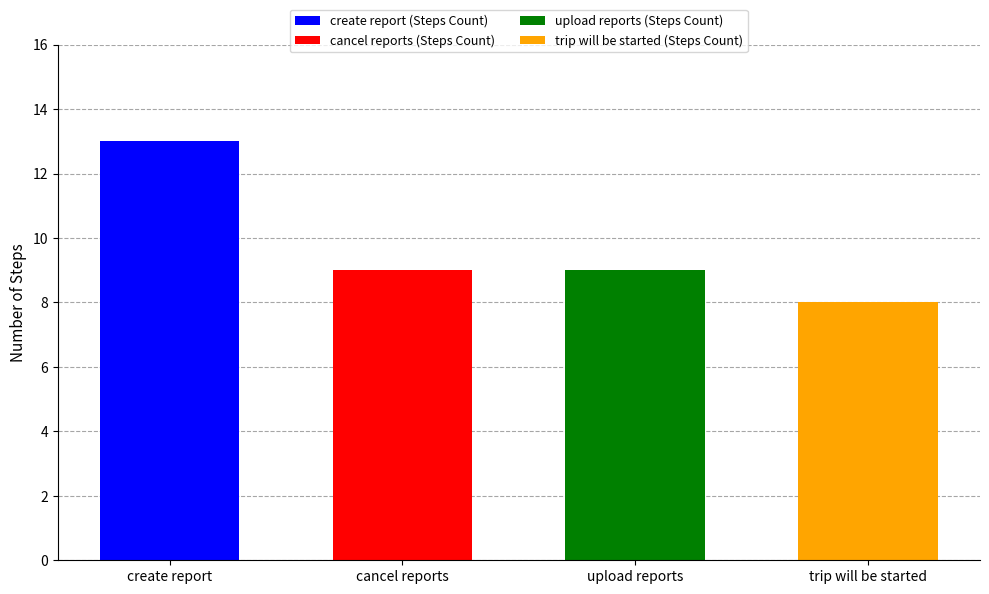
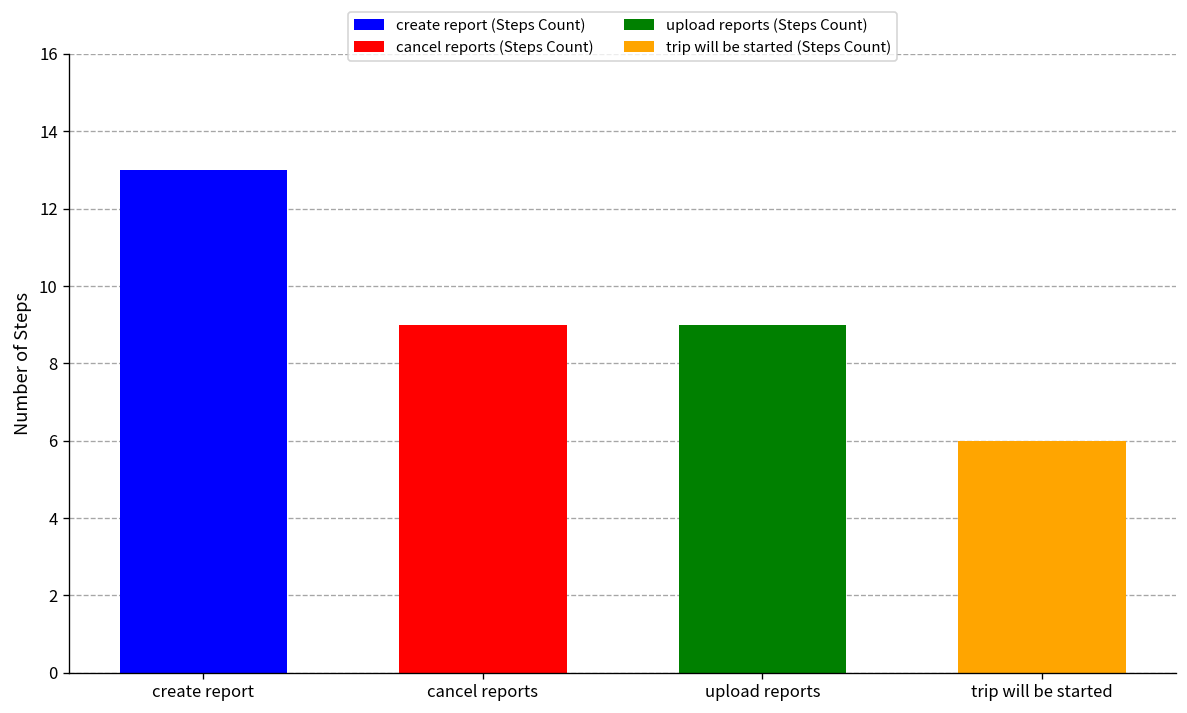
  {
    "create report": 13,
    "cancel reports": 9,
    "upload reports": 9,
-   "trip will be started": 8
+   "trip will be started": 6
  }
